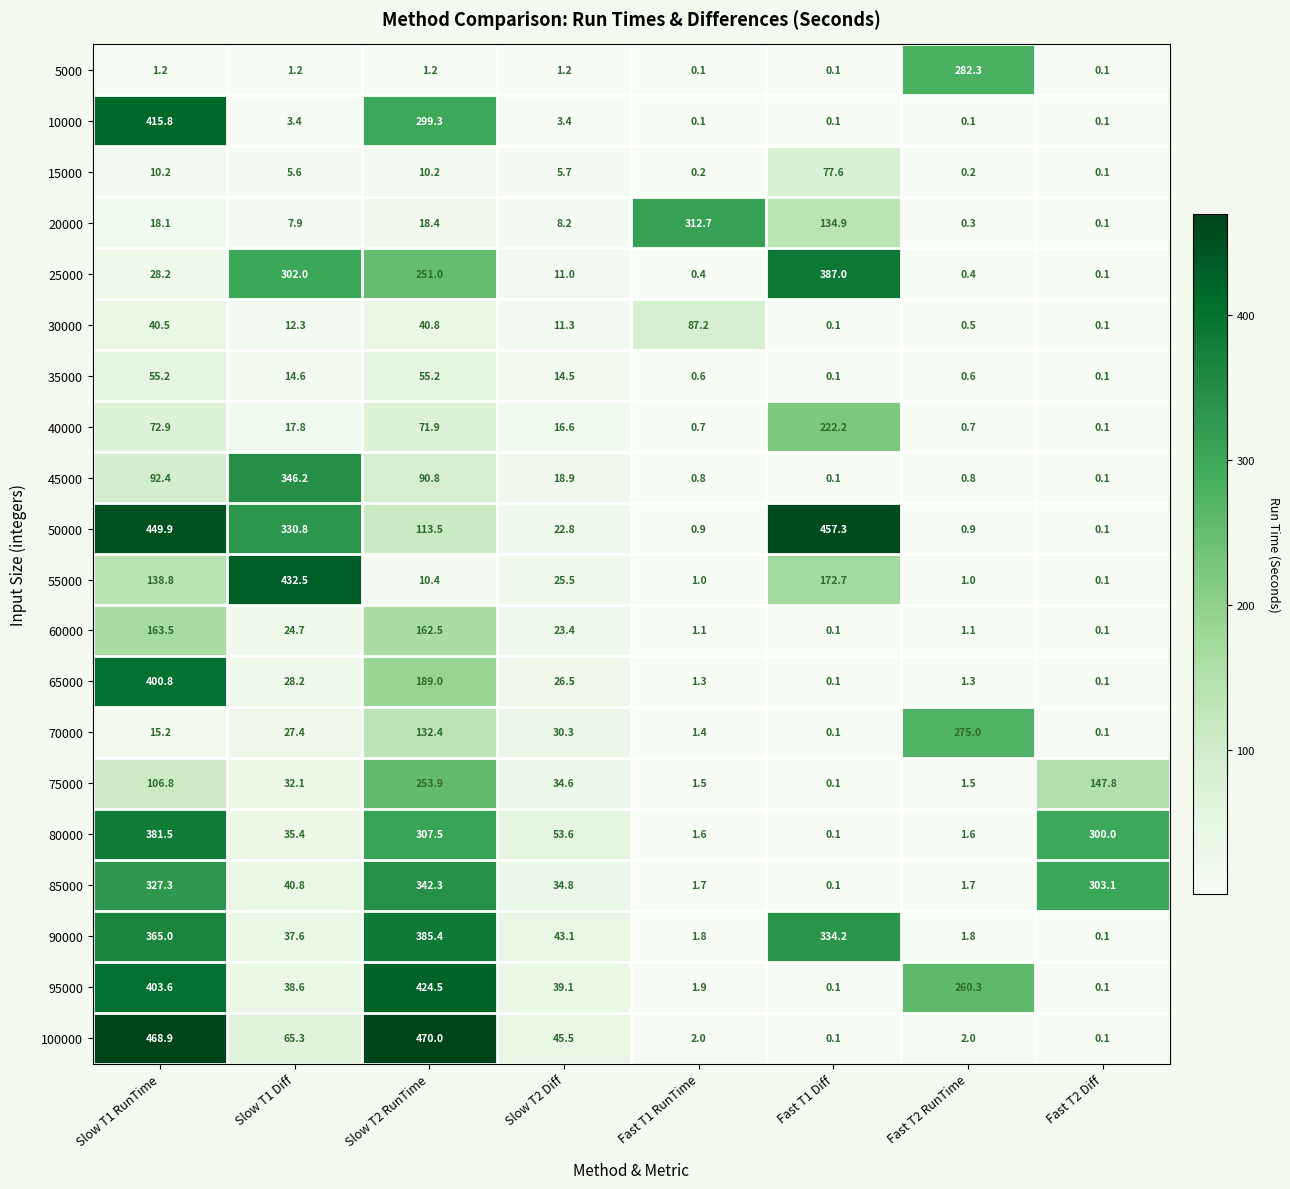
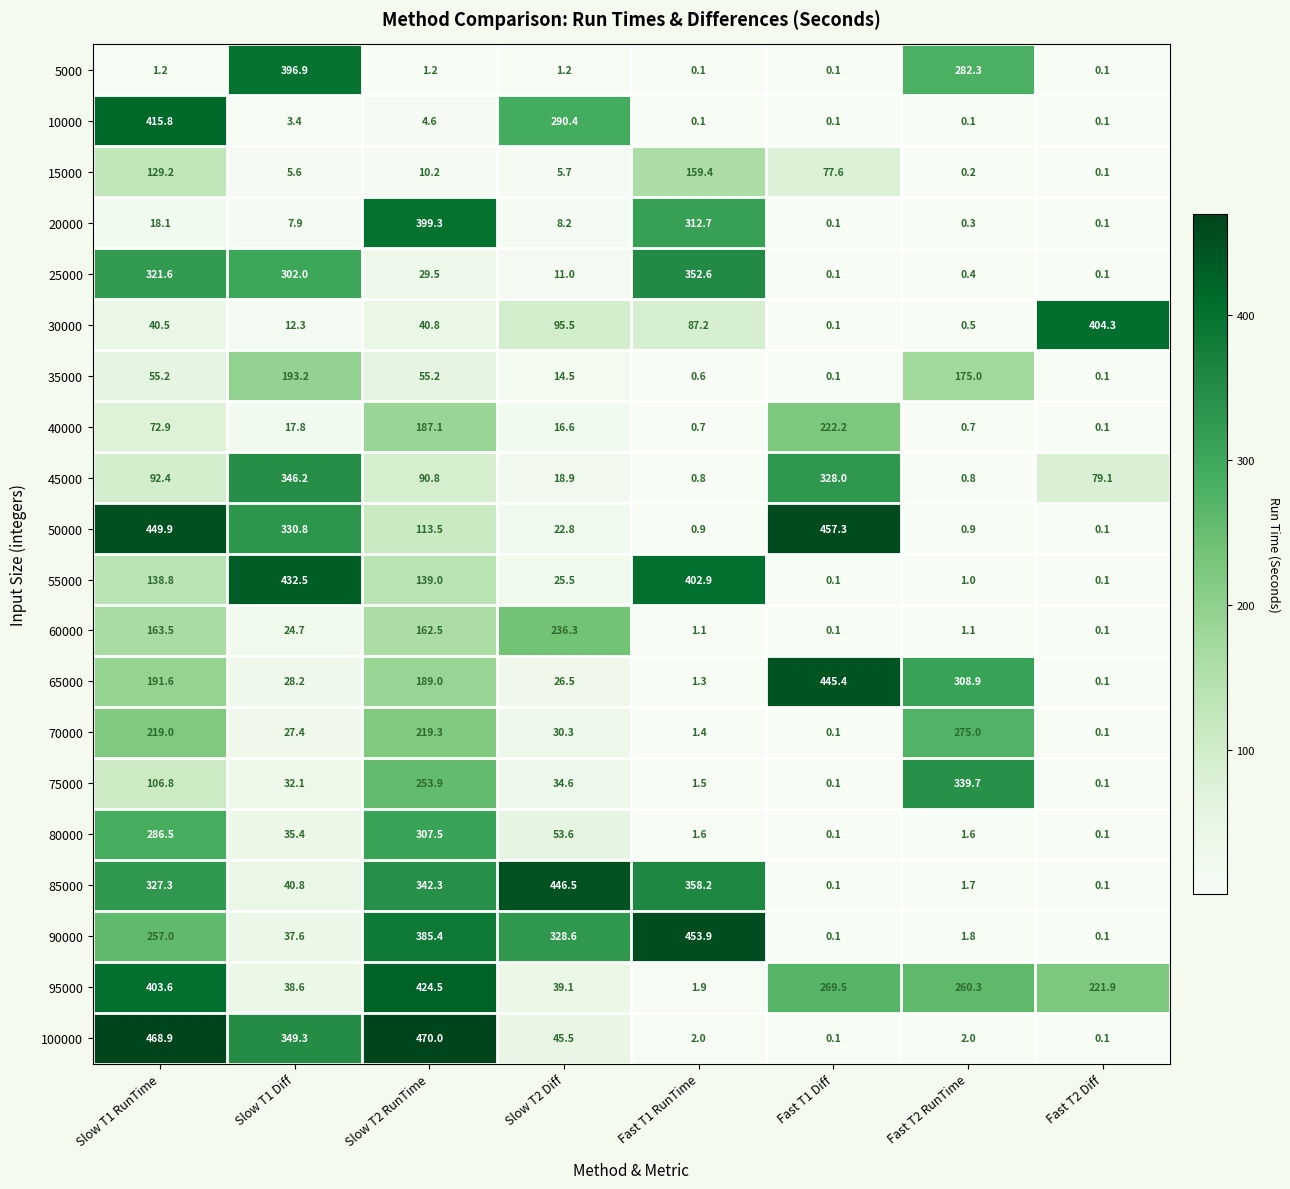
  {
    "5000": {
      "Slow T1 RunTime": 1.2,
-     "Slow T1 Diff": 1.2,
+     "Slow T1 Diff": 396.9,
      "Slow T2 RunTime": 1.2,
      "Slow T2 Diff": 1.2,
      "Fast T1 RunTime": 0.1,
      "Fast T1 Diff": 0.1,
      "Fast T2 RunTime": 282.3,
      "Fast T2 Diff": 0.1
    },
    "10000": {
      "Slow T1 RunTime": 415.8,
      "Slow T1 Diff": 3.4,
-     "Slow T2 RunTime": 299.3,
-     "Slow T2 Diff": 3.4,
+     "Slow T2 RunTime": 4.6,
+     "Slow T2 Diff": 290.4,
      "Fast T1 RunTime": 0.1,
      "Fast T1 Diff": 0.1,
      "Fast T2 RunTime": 0.1,
      "Fast T2 Diff": 0.1
    },
    "15000": {
-     "Slow T1 RunTime": 10.2,
+     "Slow T1 RunTime": 129.2,
      "Slow T1 Diff": 5.6,
      "Slow T2 RunTime": 10.2,
      "Slow T2 Diff": 5.7,
-     "Fast T1 RunTime": 0.2,
+     "Fast T1 RunTime": 159.4,
      "Fast T1 Diff": 77.6,
      "Fast T2 RunTime": 0.2,
      "Fast T2 Diff": 0.1
    },
    "20000": {
      "Slow T1 RunTime": 18.1,
      "Slow T1 Diff": 7.9,
-     "Slow T2 RunTime": 18.4,
+     "Slow T2 RunTime": 399.3,
      "Slow T2 Diff": 8.2,
      "Fast T1 RunTime": 312.7,
-     "Fast T1 Diff": 134.9,
+     "Fast T1 Diff": 0.1,
      "Fast T2 RunTime": 0.3,
      "Fast T2 Diff": 0.1
    },
    "25000": {
-     "Slow T1 RunTime": 28.2,
+     "Slow T1 RunTime": 321.6,
      "Slow T1 Diff": 302.0,
-     "Slow T2 RunTime": 251.0,
+     "Slow T2 RunTime": 29.5,
      "Slow T2 Diff": 11.0,
-     "Fast T1 RunTime": 0.4,
-     "Fast T1 Diff": 387.0,
+     "Fast T1 RunTime": 352.6,
+     "Fast T1 Diff": 0.1,
      "Fast T2 RunTime": 0.4,
      "Fast T2 Diff": 0.1
    },
    "30000": {
      "Slow T1 RunTime": 40.5,
      "Slow T1 Diff": 12.3,
      "Slow T2 RunTime": 40.8,
-     "Slow T2 Diff": 11.3,
+     "Slow T2 Diff": 95.5,
      "Fast T1 RunTime": 87.2,
      "Fast T1 Diff": 0.1,
      "Fast T2 RunTime": 0.5,
-     "Fast T2 Diff": 0.1
+     "Fast T2 Diff": 404.3
    },
    "35000": {
      "Slow T1 RunTime": 55.2,
-     "Slow T1 Diff": 14.6,
+     "Slow T1 Diff": 193.2,
      "Slow T2 RunTime": 55.2,
      "Slow T2 Diff": 14.5,
      "Fast T1 RunTime": 0.6,
      "Fast T1 Diff": 0.1,
-     "Fast T2 RunTime": 0.6,
+     "Fast T2 RunTime": 175.0,
      "Fast T2 Diff": 0.1
    },
    "40000": {
      "Slow T1 RunTime": 72.9,
      "Slow T1 Diff": 17.8,
-     "Slow T2 RunTime": 71.9,
+     "Slow T2 RunTime": 187.1,
      "Slow T2 Diff": 16.6,
      "Fast T1 RunTime": 0.7,
      "Fast T1 Diff": 222.2,
      "Fast T2 RunTime": 0.7,
      "Fast T2 Diff": 0.1
    },
    "45000": {
      "Slow T1 RunTime": 92.4,
      "Slow T1 Diff": 346.2,
      "Slow T2 RunTime": 90.8,
      "Slow T2 Diff": 18.9,
      "Fast T1 RunTime": 0.8,
-     "Fast T1 Diff": 0.1,
+     "Fast T1 Diff": 328.0,
      "Fast T2 RunTime": 0.8,
-     "Fast T2 Diff": 0.1
+     "Fast T2 Diff": 79.1
    },
    "50000": {
      "Slow T1 RunTime": 449.9,
      "Slow T1 Diff": 330.8,
      "Slow T2 RunTime": 113.5,
      "Slow T2 Diff": 22.8,
      "Fast T1 RunTime": 0.9,
      "Fast T1 Diff": 457.3,
      "Fast T2 RunTime": 0.9,
      "Fast T2 Diff": 0.1
    },
    "55000": {
      "Slow T1 RunTime": 138.8,
      "Slow T1 Diff": 432.5,
-     "Slow T2 RunTime": 10.4,
+     "Slow T2 RunTime": 139.0,
      "Slow T2 Diff": 25.5,
-     "Fast T1 RunTime": 1.0,
-     "Fast T1 Diff": 172.7,
+     "Fast T1 RunTime": 402.9,
+     "Fast T1 Diff": 0.1,
      "Fast T2 RunTime": 1.0,
      "Fast T2 Diff": 0.1
    },
    "60000": {
      "Slow T1 RunTime": 163.5,
      "Slow T1 Diff": 24.7,
      "Slow T2 RunTime": 162.5,
-     "Slow T2 Diff": 23.4,
+     "Slow T2 Diff": 236.3,
      "Fast T1 RunTime": 1.1,
      "Fast T1 Diff": 0.1,
      "Fast T2 RunTime": 1.1,
      "Fast T2 Diff": 0.1
    },
    "65000": {
-     "Slow T1 RunTime": 400.8,
+     "Slow T1 RunTime": 191.6,
      "Slow T1 Diff": 28.2,
      "Slow T2 RunTime": 189.0,
      "Slow T2 Diff": 26.5,
      "Fast T1 RunTime": 1.3,
-     "Fast T1 Diff": 0.1,
-     "Fast T2 RunTime": 1.3,
+     "Fast T1 Diff": 445.4,
+     "Fast T2 RunTime": 308.9,
      "Fast T2 Diff": 0.1
    },
    "70000": {
-     "Slow T1 RunTime": 15.2,
+     "Slow T1 RunTime": 219.0,
      "Slow T1 Diff": 27.4,
-     "Slow T2 RunTime": 132.4,
+     "Slow T2 RunTime": 219.3,
      "Slow T2 Diff": 30.3,
      "Fast T1 RunTime": 1.4,
      "Fast T1 Diff": 0.1,
      "Fast T2 RunTime": 275.0,
      "Fast T2 Diff": 0.1
    },
    "75000": {
      "Slow T1 RunTime": 106.8,
      "Slow T1 Diff": 32.1,
      "Slow T2 RunTime": 253.9,
      "Slow T2 Diff": 34.6,
      "Fast T1 RunTime": 1.5,
      "Fast T1 Diff": 0.1,
-     "Fast T2 RunTime": 1.5,
-     "Fast T2 Diff": 147.8
+     "Fast T2 RunTime": 339.7,
+     "Fast T2 Diff": 0.1
    },
    "80000": {
-     "Slow T1 RunTime": 381.5,
+     "Slow T1 RunTime": 286.5,
      "Slow T1 Diff": 35.4,
      "Slow T2 RunTime": 307.5,
      "Slow T2 Diff": 53.6,
      "Fast T1 RunTime": 1.6,
      "Fast T1 Diff": 0.1,
      "Fast T2 RunTime": 1.6,
-     "Fast T2 Diff": 300.0
+     "Fast T2 Diff": 0.1
    },
    "85000": {
      "Slow T1 RunTime": 327.3,
      "Slow T1 Diff": 40.8,
      "Slow T2 RunTime": 342.3,
-     "Slow T2 Diff": 34.8,
-     "Fast T1 RunTime": 1.7,
+     "Slow T2 Diff": 446.5,
+     "Fast T1 RunTime": 358.2,
      "Fast T1 Diff": 0.1,
      "Fast T2 RunTime": 1.7,
-     "Fast T2 Diff": 303.1
+     "Fast T2 Diff": 0.1
    },
    "90000": {
-     "Slow T1 RunTime": 365.0,
+     "Slow T1 RunTime": 257.0,
      "Slow T1 Diff": 37.6,
      "Slow T2 RunTime": 385.4,
-     "Slow T2 Diff": 43.1,
-     "Fast T1 RunTime": 1.8,
-     "Fast T1 Diff": 334.2,
+     "Slow T2 Diff": 328.6,
+     "Fast T1 RunTime": 453.9,
+     "Fast T1 Diff": 0.1,
      "Fast T2 RunTime": 1.8,
      "Fast T2 Diff": 0.1
    },
    "95000": {
      "Slow T1 RunTime": 403.6,
      "Slow T1 Diff": 38.6,
      "Slow T2 RunTime": 424.5,
      "Slow T2 Diff": 39.1,
      "Fast T1 RunTime": 1.9,
-     "Fast T1 Diff": 0.1,
+     "Fast T1 Diff": 269.5,
      "Fast T2 RunTime": 260.3,
-     "Fast T2 Diff": 0.1
+     "Fast T2 Diff": 221.9
    },
    "100000": {
      "Slow T1 RunTime": 468.9,
-     "Slow T1 Diff": 65.3,
+     "Slow T1 Diff": 349.3,
      "Slow T2 RunTime": 470.0,
      "Slow T2 Diff": 45.5,
      "Fast T1 RunTime": 2.0,
      "Fast T1 Diff": 0.1,
      "Fast T2 RunTime": 2.0,
      "Fast T2 Diff": 0.1
    }
  }
